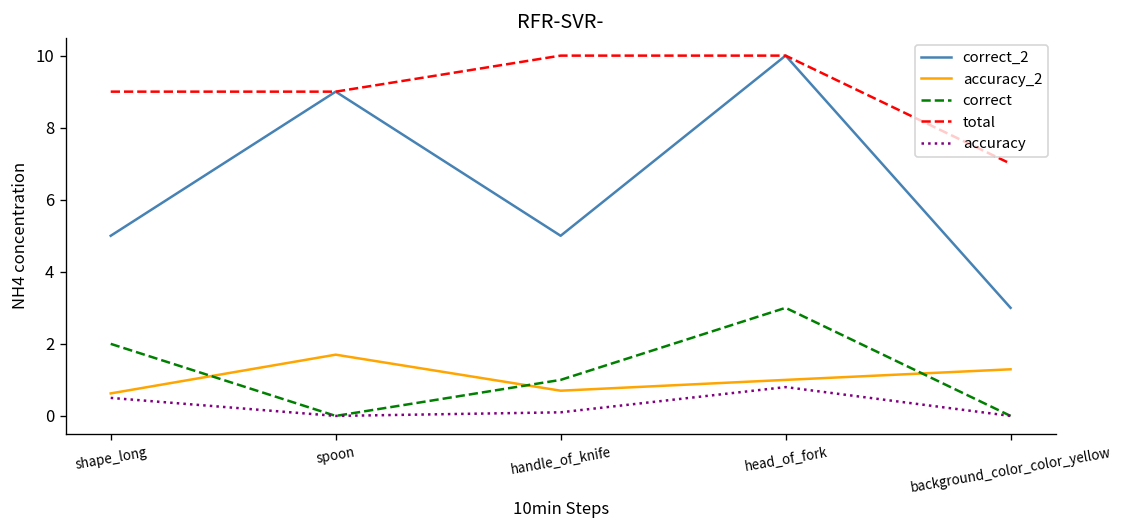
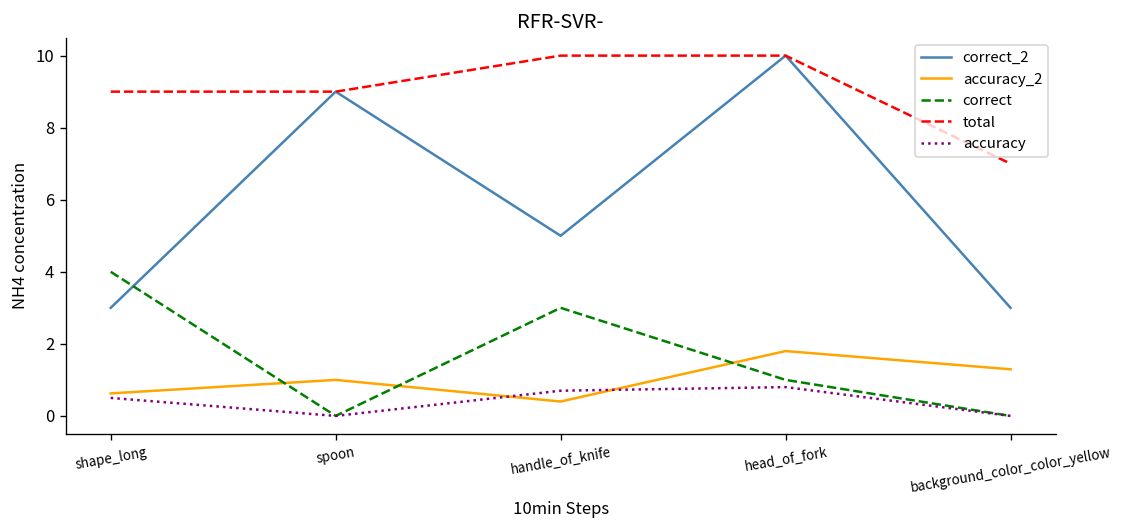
  {
    "correct_2": {
-     "shape_long": 5,
+     "shape_long": 3,
      "handle_of_knife": 5,
      "background_color_color_yellow": 3
    },
    "accuracy_2": {
      "shape_long": 0.6,
-     "spoon": 1.7,
-     "handle_of_knife": 0.7,
-     "head_of_fork": 1.0,
+     "spoon": 1.0,
+     "handle_of_knife": 0.4,
+     "head_of_fork": 1.8,
      "background_color_color_yellow": 1.3
    },
    "correct": {
-     "shape_long": 2,
-     "handle_of_knife": 1,
-     "head_of_fork": 3
+     "shape_long": 4,
+     "handle_of_knife": 3,
+     "head_of_fork": 1
    },
    "total": {
      "shape_long": 9.0,
      "handle_of_knife": 10.0
    },
    "accuracy": {
      "shape_long": 0.5,
-     "handle_of_knife": 0.1,
+     "handle_of_knife": 0.7,
      "head_of_fork": 0.8
    }
  }
